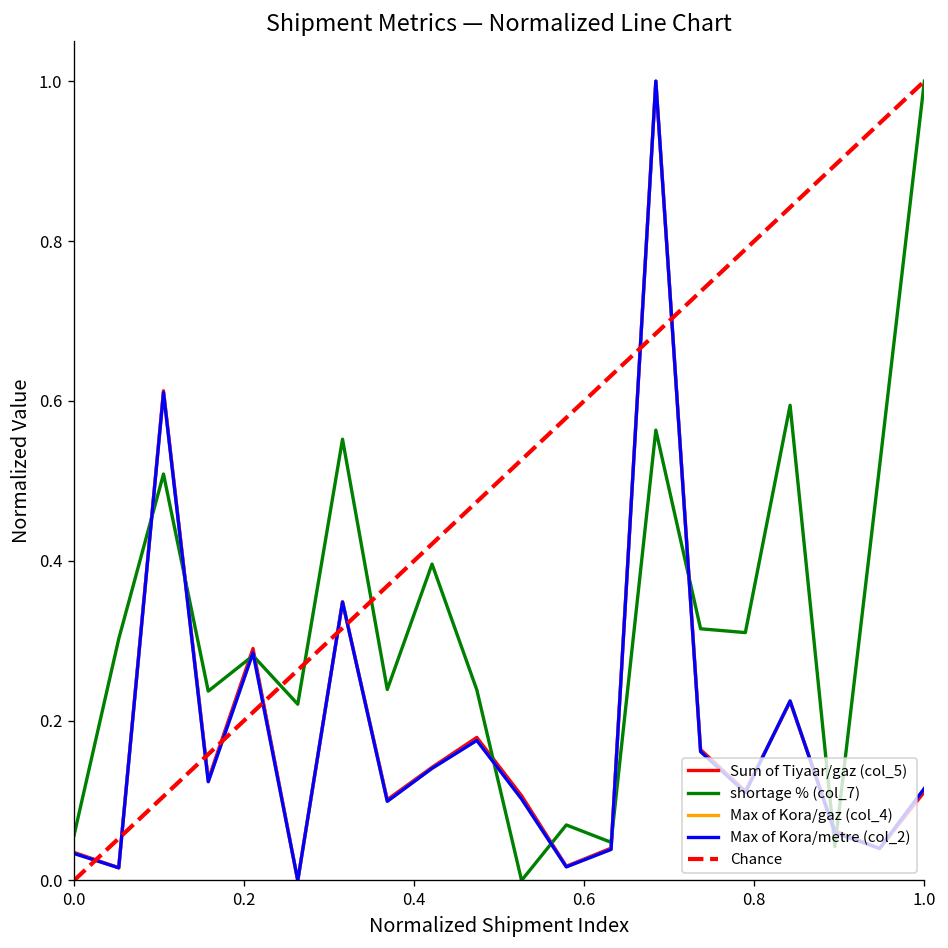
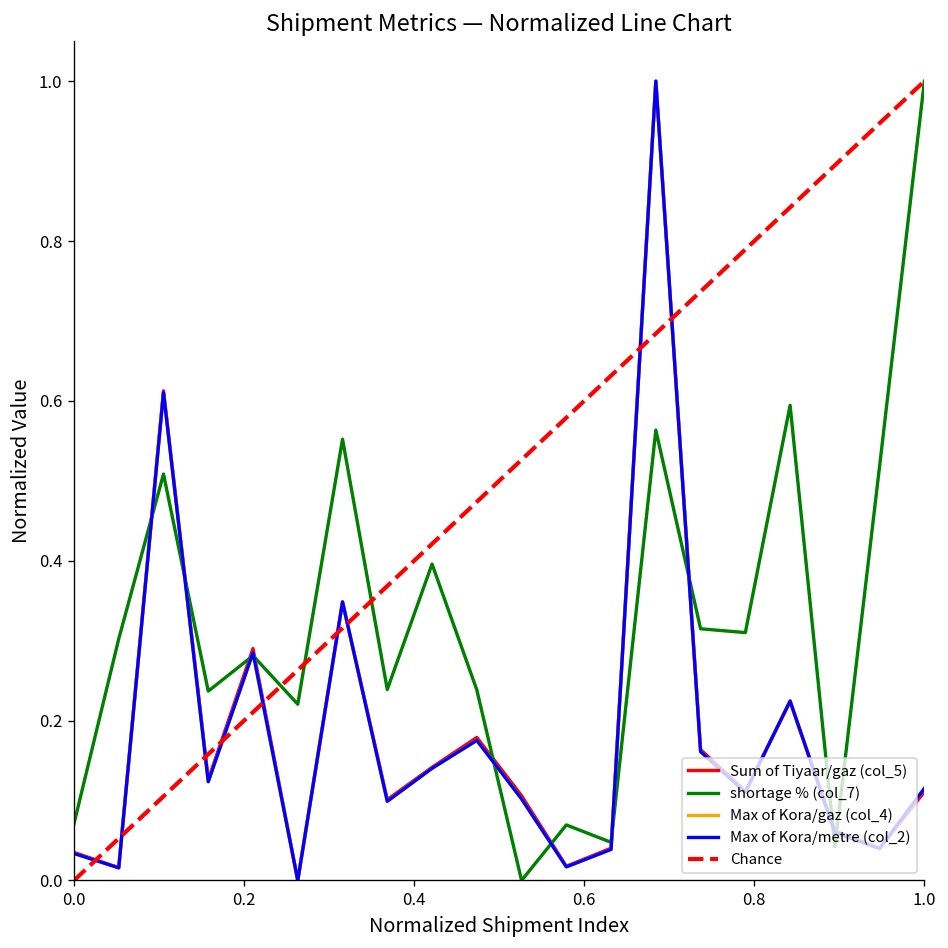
  {
    "shortage % (col_7)": {
-     "0.0": 0.06
+     "0.0": 0.07
    },
    "Max of Kora/metre (col_2)": {
      "1.0": 0.12
    }
  }
